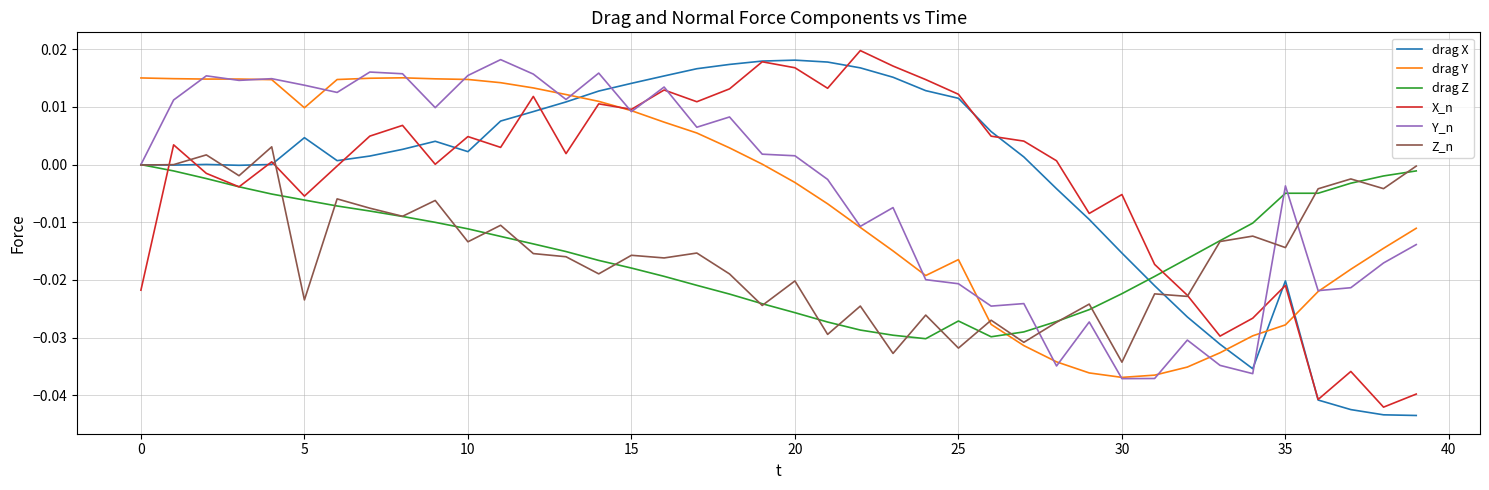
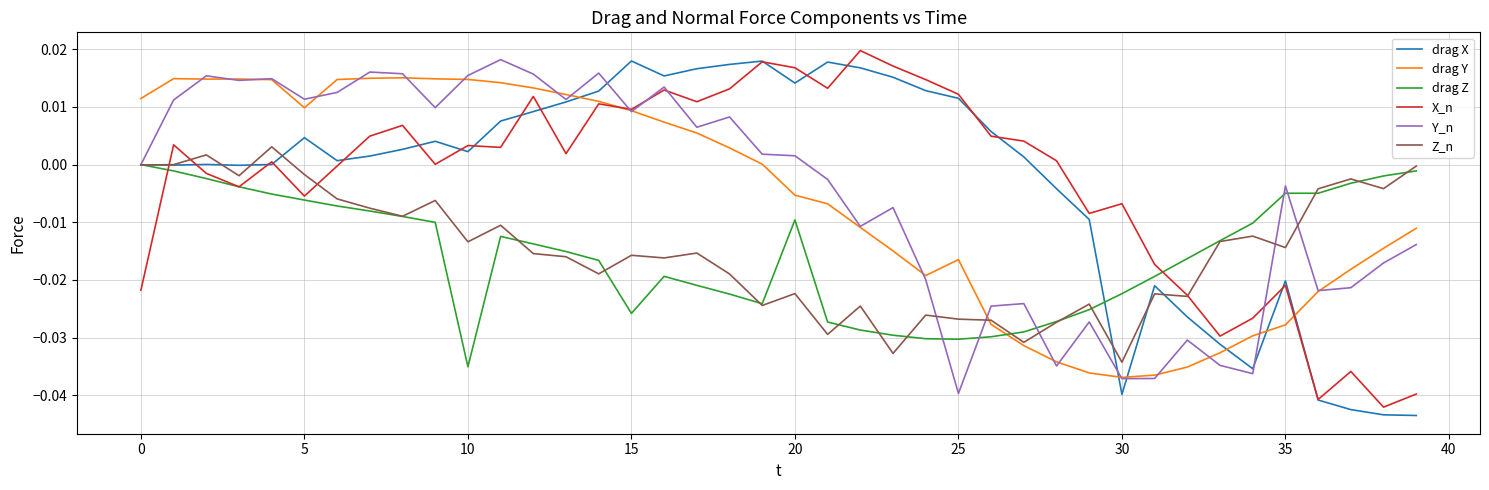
  {
    "drag X": {
      "5": 0.005,
      "10": 0.002,
-     "15": 0.014,
-     "20": 0.018,
+     "15": 0.018,
+     "20": 0.014,
      "25": 0.012,
-     "30": -0.015,
+     "30": -0.040,
      "35": -0.020
    },
    "drag Y": {
-     "0": 0.015,
+     "0": 0.011,
      "5": 0.010,
      "10": 0.015,
-     "20": -0.003,
+     "20": -0.005,
      "25": -0.016,
      "35": -0.028
    },
    "drag Z": {
      "5": -0.006,
-     "10": -0.011,
-     "15": -0.018,
-     "20": -0.026,
-     "25": -0.027,
+     "10": -0.035,
+     "15": -0.026,
+     "20": -0.010,
+     "25": -0.030,
      "30": -0.022,
      "35": -0.005
    },
    "X_n": {
      "0": -0.022,
      "5": -0.005,
-     "10": 0.005,
+     "10": 0.003,
      "20": 0.017,
      "25": 0.012,
-     "30": -0.005,
+     "30": -0.007,
      "35": -0.021
    },
    "Y_n": {
-     "5": 0.014,
+     "5": 0.011,
      "10": 0.015,
      "20": 0.002,
-     "25": -0.021,
+     "25": -0.040,
      "35": -0.004
    },
    "Z_n": {
-     "5": -0.023,
+     "5": -0.002,
      "10": -0.013,
      "15": -0.016,
-     "20": -0.020,
-     "25": -0.032,
+     "20": -0.022,
+     "25": -0.027,
      "30": -0.034,
      "35": -0.014
    }
  }
